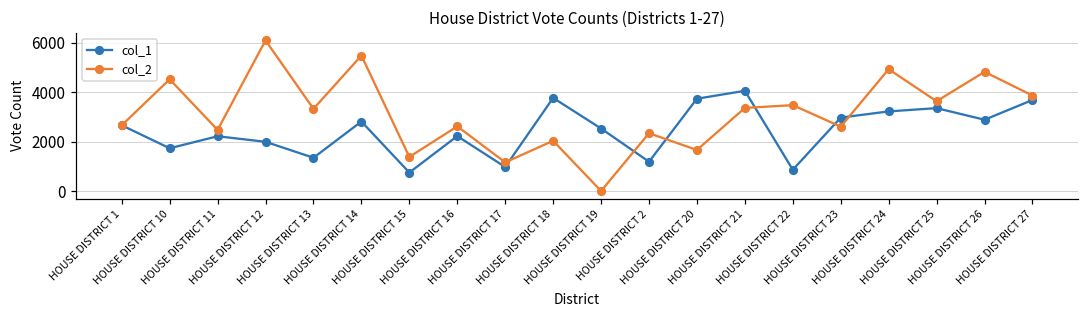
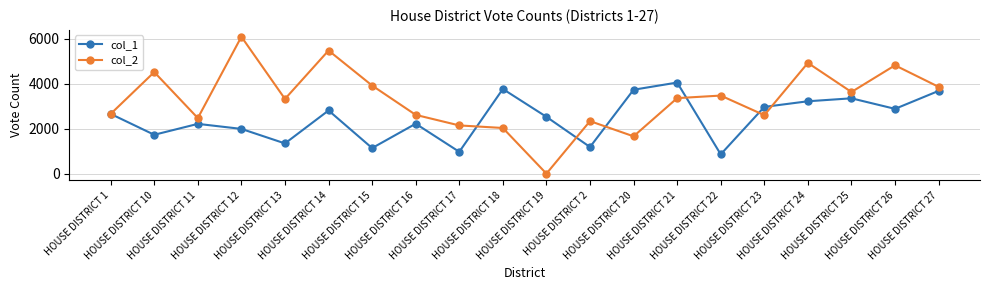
  {
    "col_1": {
      "HOUSE DISTRICT 10": 1700,
      "HOUSE DISTRICT 11": 2200,
      "HOUSE DISTRICT 12": 2000,
      "HOUSE DISTRICT 13": 1300,
      "HOUSE DISTRICT 14": 2800,
-     "HOUSE DISTRICT 15": 700,
+     "HOUSE DISTRICT 15": 1100,
      "HOUSE DISTRICT 16": 2200,
      "HOUSE DISTRICT 17": 1000,
      "HOUSE DISTRICT 18": 3800,
      "HOUSE DISTRICT 19": 2500,
      "HOUSE DISTRICT 2": 1200,
      "HOUSE DISTRICT 20": 3700,
      "HOUSE DISTRICT 21": 4100,
      "HOUSE DISTRICT 22": 900,
      "HOUSE DISTRICT 23": 3000,
      "HOUSE DISTRICT 24": 3200,
      "HOUSE DISTRICT 25": 3400,
      "HOUSE DISTRICT 26": 2900,
      "HOUSE DISTRICT 27": 3700
    },
    "col_2": {
      "HOUSE DISTRICT 10": 4500,
      "HOUSE DISTRICT 11": 2500,
      "HOUSE DISTRICT 12": 6100,
      "HOUSE DISTRICT 13": 3300,
      "HOUSE DISTRICT 14": 5500,
-     "HOUSE DISTRICT 15": 1400,
+     "HOUSE DISTRICT 15": 3900,
      "HOUSE DISTRICT 16": 2600,
-     "HOUSE DISTRICT 17": 1200,
+     "HOUSE DISTRICT 17": 2100,
      "HOUSE DISTRICT 18": 2000,
      "HOUSE DISTRICT 19": 0,
      "HOUSE DISTRICT 2": 2300,
      "HOUSE DISTRICT 20": 1700,
      "HOUSE DISTRICT 21": 3400,
      "HOUSE DISTRICT 22": 3500,
      "HOUSE DISTRICT 23": 2600,
      "HOUSE DISTRICT 24": 4900,
      "HOUSE DISTRICT 25": 3600,
      "HOUSE DISTRICT 26": 4800,
      "HOUSE DISTRICT 27": 3900
    }
  }
